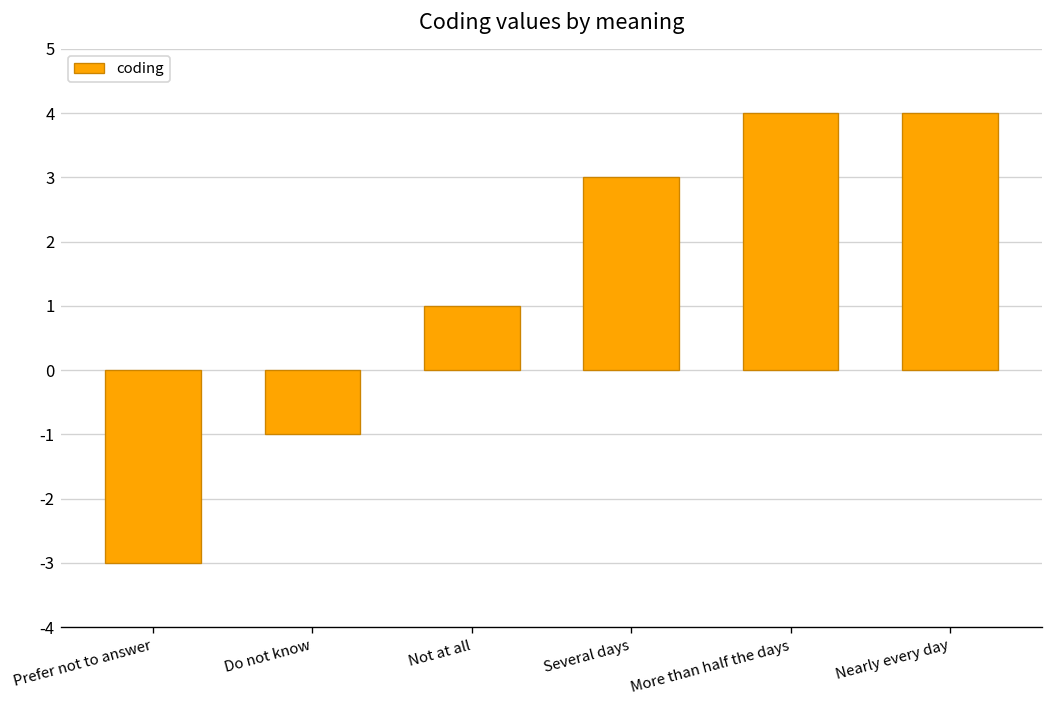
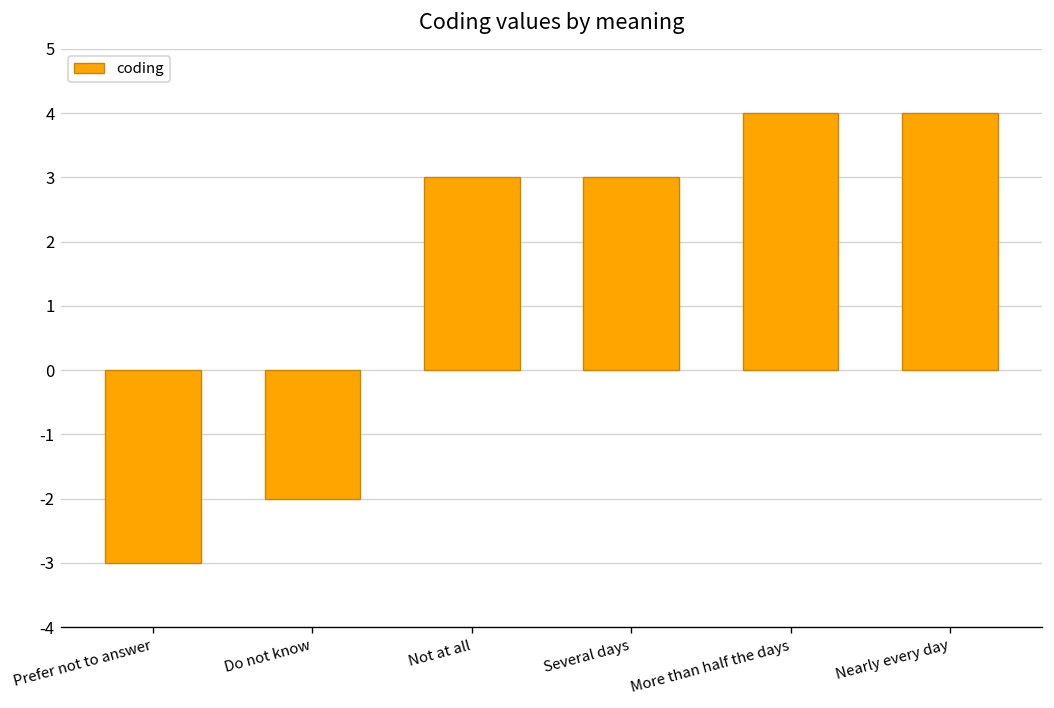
  {
    "Prefer not to answer": -3,
-   "Do not know": -1,
-   "Not at all": 1,
+   "Do not know": -2,
+   "Not at all": 3,
    "Several days": 3,
    "More than half the days": 4,
    "Nearly every day": 4
  }
